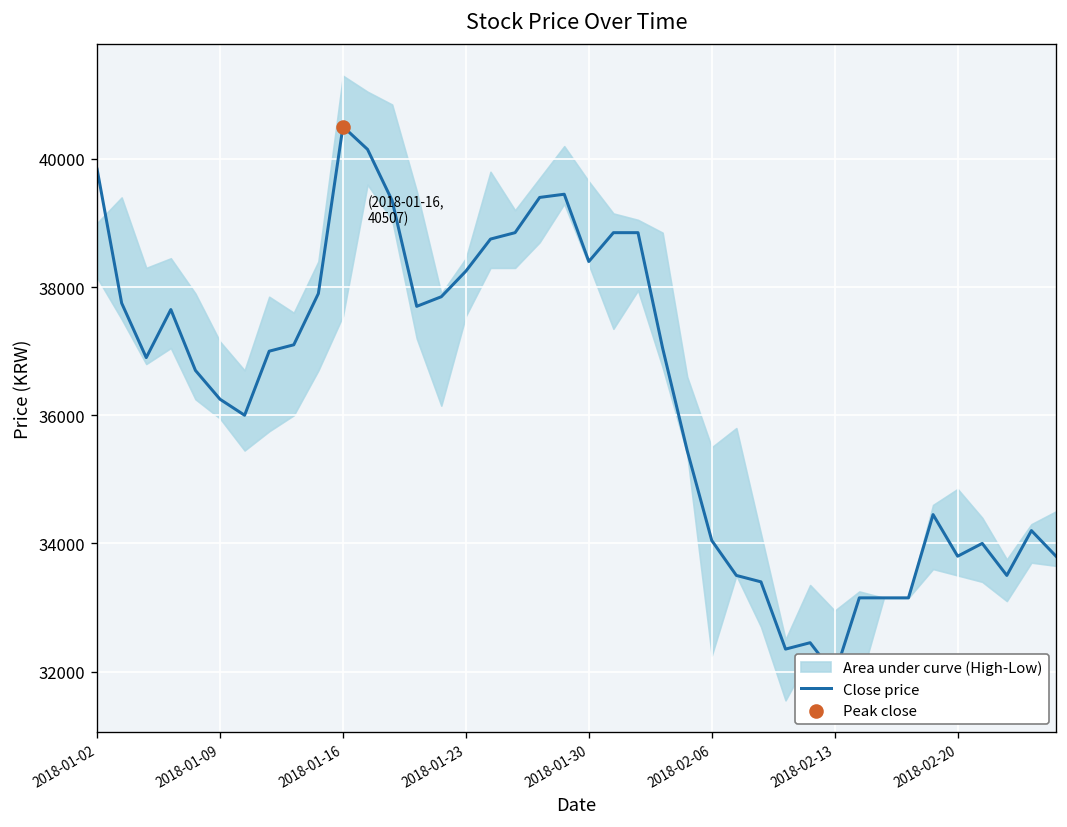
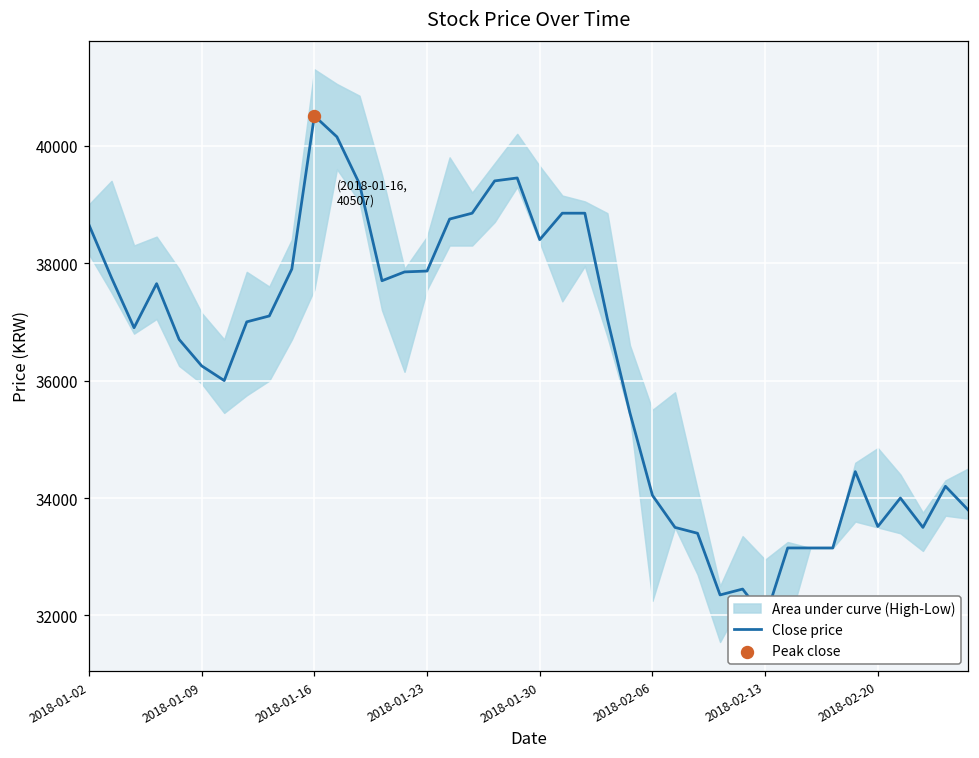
  {
    "Close price": {
-     "2018-01-02": 39800,
+     "2018-01-02": 38700,
      "2018-01-09": 36300,
-     "2018-01-23": 38300,
+     "2018-01-23": 37900,
      "2018-01-30": 38400,
      "2018-02-06": 34000,
-     "2018-02-20": 33800
+     "2018-02-20": 33500
    }
  }
